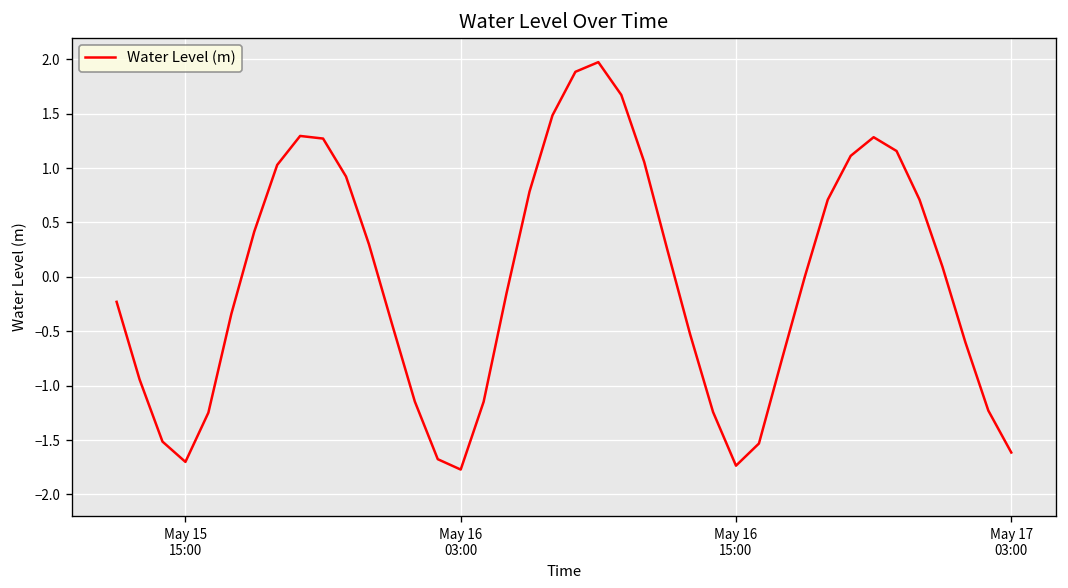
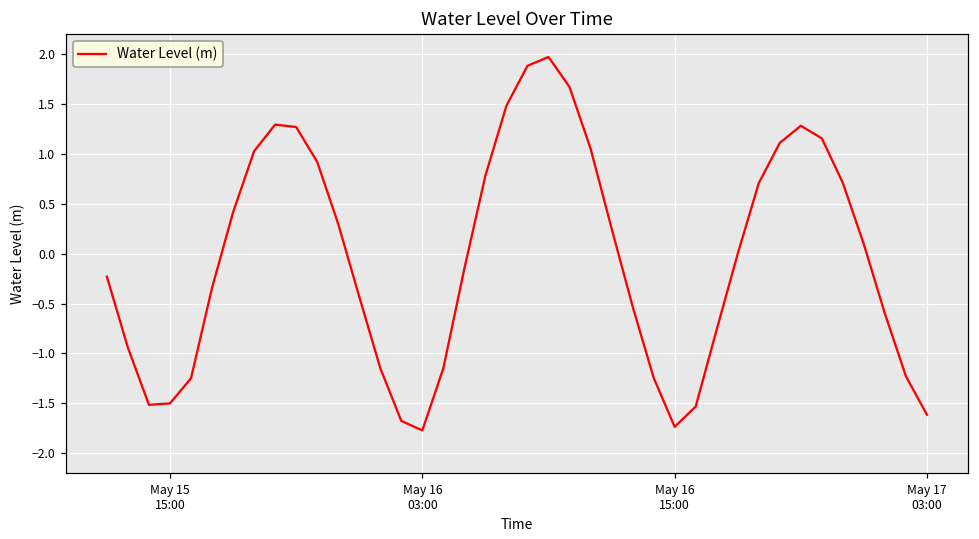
  {
-   "May 15 15:00": -1.7,
+   "May 15 15:00": -1.5,
    "May 16 03:00": -1.8,
    "May 16 15:00": -1.7,
    "May 17 03:00": -1.6
  }
